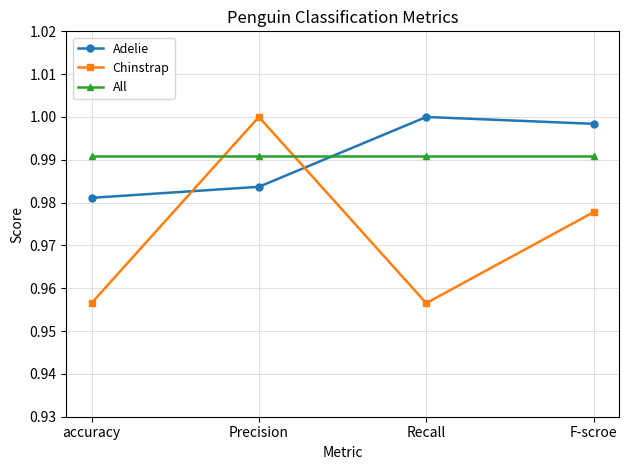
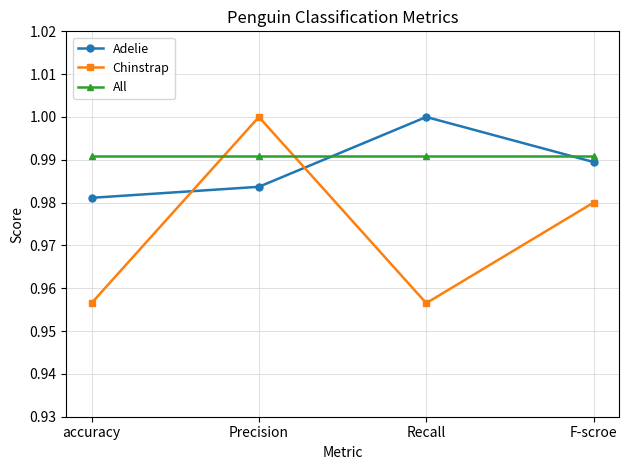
  {
    "Adelie": {
      "accuracy": 0.981,
      "Precision": 0.984,
      "Recall": 1.000,
-     "F-scroe": 0.998
+     "F-scroe": 0.989
    },
    "Chinstrap": {
      "accuracy": 0.957,
      "Precision": 1.000,
      "Recall": 0.957,
-     "F-scroe": 0.978
+     "F-scroe": 0.980
    },
    "All": {
      "accuracy": 0.991,
      "Precision": 0.991,
      "Recall": 0.991,
      "F-scroe": 0.991
    }
  }
